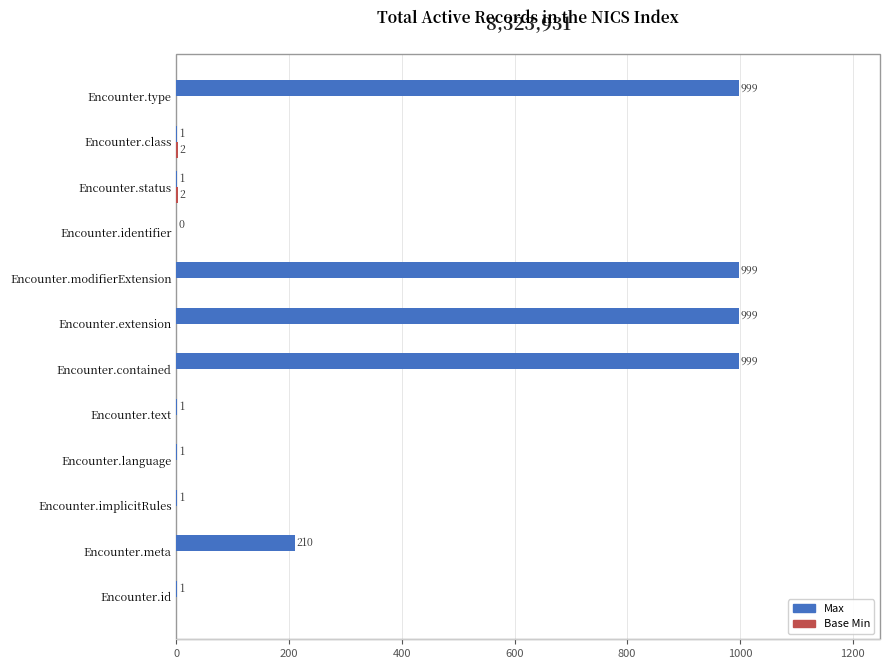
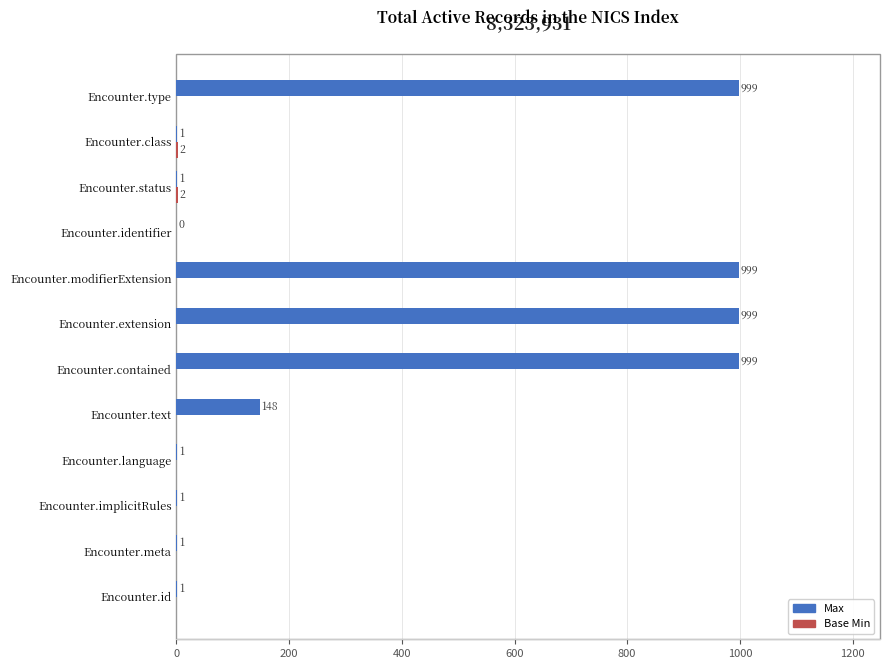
  {
    "Max": {
      "Encounter.type": 999,
      "Encounter.class": 1,
      "Encounter.status": 1,
      "Encounter.identifier": 0,
      "Encounter.modifierExtension": 999,
      "Encounter.extension": 999,
      "Encounter.contained": 999,
-     "Encounter.text": 1,
+     "Encounter.text": 148,
      "Encounter.language": 1,
      "Encounter.implicitRules": 1,
-     "Encounter.meta": 210,
+     "Encounter.meta": 1,
      "Encounter.id": 1
    },
    "Base Min": {
      "Encounter.class": 2,
      "Encounter.status": 2
    }
  }
